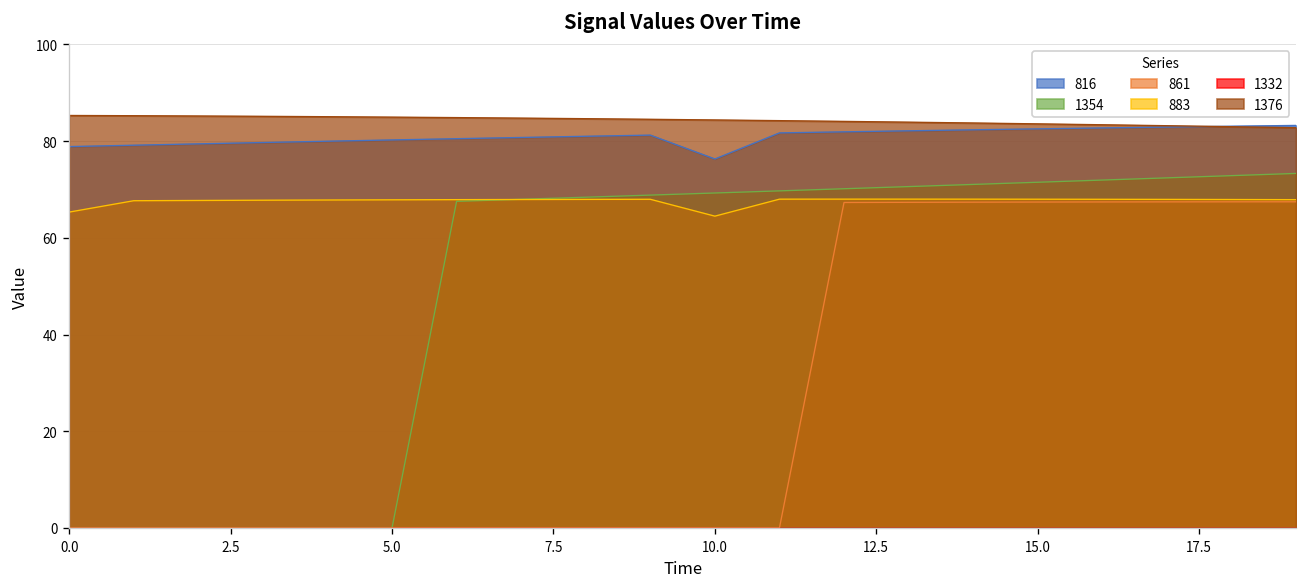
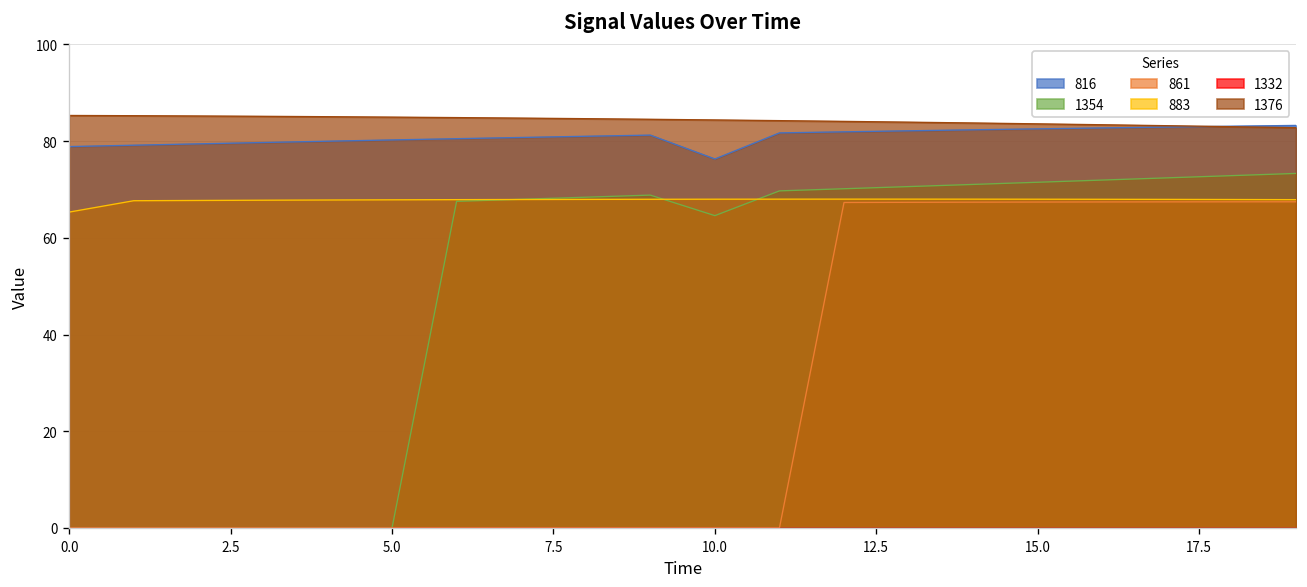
  {
    "816": {
      "0.0": 79,
      "5.0": 80,
      "10.0": 76,
      "15.0": 83
    },
    "1354": {
-     "10.0": 69,
+     "10.0": 65,
      "15.0": 71
    },
    "883": {
      "0.0": 65,
      "5.0": 68,
-     "10.0": 64
+     "10.0": 68
    },
    "1332": {
      "15.0": 0
    },
    "1376": {
      "0.0": 85,
      "5.0": 85,
      "10.0": 84,
      "15.0": 84
    }
  }
